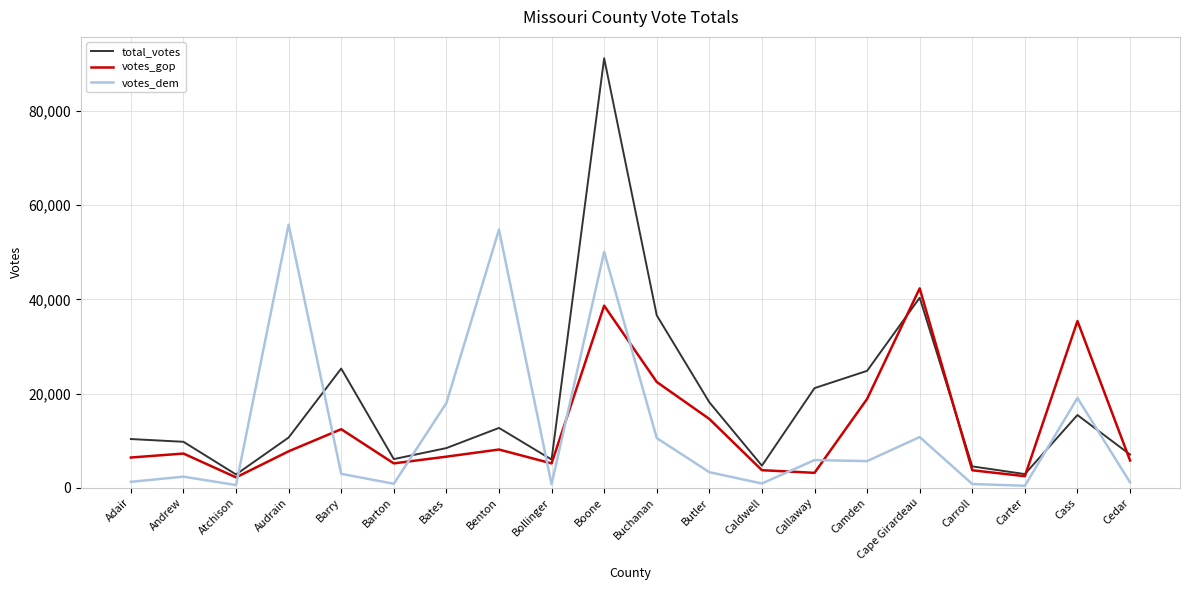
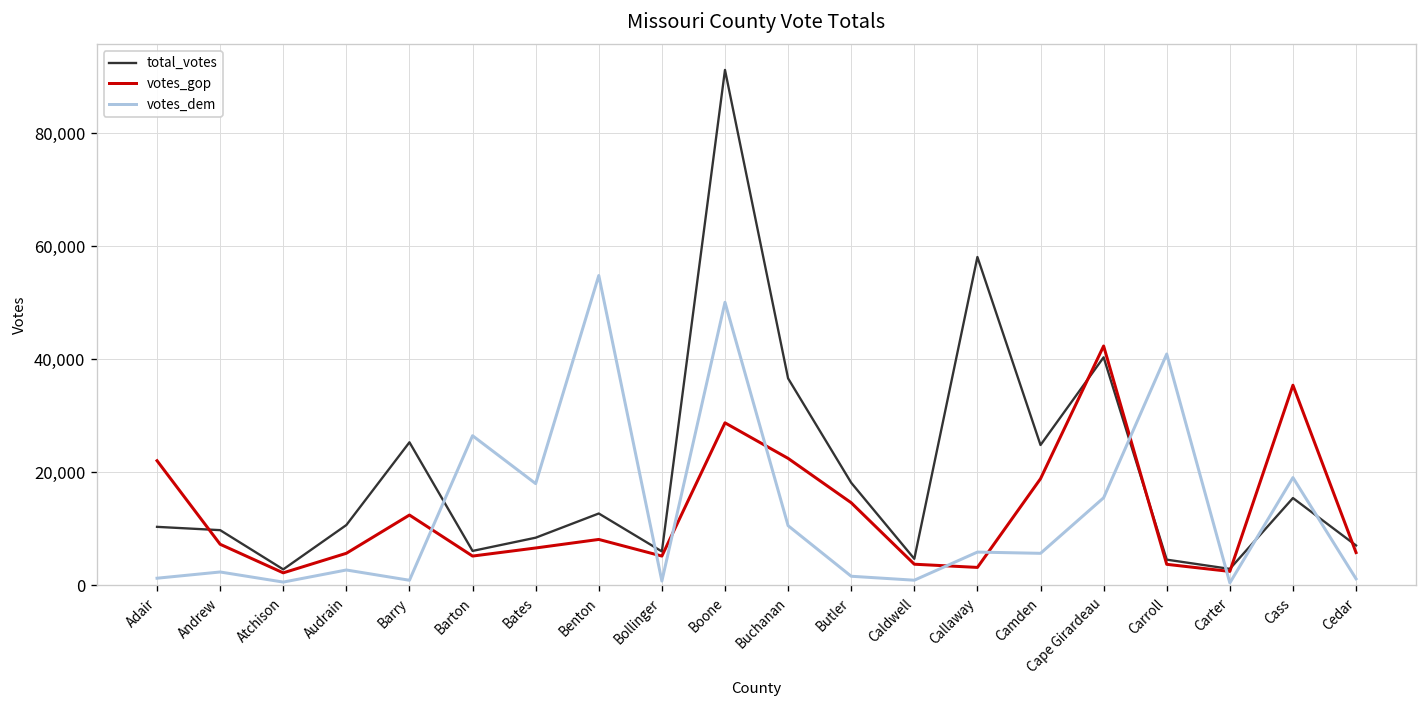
  {
    "total_votes": {
      "Adair": "10,000",
      "Andrew": "10,000",
      "Atchison": "3,000",
      "Audrain": "11,000",
      "Barry": "25,000",
      "Barton": "6,000",
      "Bates": "8,000",
      "Benton": "13,000",
      "Bollinger": "6,000",
      "Boone": "91,000",
      "Buchanan": "37,000",
      "Butler": "18,000",
      "Caldwell": "5,000",
-     "Callaway": "21,000",
+     "Callaway": "58,000",
      "Camden": "25,000",
      "Cape Girardeau": "40,000",
      "Carroll": "5,000",
      "Cass": "15,000",
      "Cedar": "7,000"
    },
    "votes_gop": {
-     "Adair": "6,000",
+     "Adair": "22,000",
      "Andrew": "7,000",
      "Atchison": "2,000",
-     "Audrain": "8,000",
+     "Audrain": "6,000",
      "Barry": "12,000",
      "Barton": "5,000",
      "Bates": "7,000",
      "Benton": "8,000",
      "Bollinger": "5,000",
-     "Boone": "39,000",
+     "Boone": "29,000",
      "Buchanan": "22,000",
      "Butler": "15,000",
      "Caldwell": "4,000",
      "Callaway": "3,000",
      "Camden": "19,000",
      "Cape Girardeau": "42,000",
      "Carroll": "4,000",
      "Cass": "35,000",
      "Cedar": "6,000"
    },
    "votes_dem": {
      "Adair": "1,000",
      "Andrew": "2,000",
      "Atchison": "1,000",
-     "Audrain": "56,000",
-     "Barry": "3,000",
-     "Barton": "1,000",
+     "Audrain": "3,000",
+     "Barry": "1,000",
+     "Barton": "26,000",
      "Bates": "18,000",
      "Benton": "55,000",
      "Bollinger": "1,000",
      "Boone": "50,000",
      "Buchanan": "11,000",
-     "Butler": "3,000",
+     "Butler": "2,000",
      "Caldwell": "1,000",
      "Callaway": "6,000",
      "Camden": "6,000",
-     "Cape Girardeau": "11,000",
-     "Carroll": "1,000",
+     "Cape Girardeau": "15,000",
+     "Carroll": "41,000",
      "Carter": "0",
      "Cass": "19,000",
      "Cedar": "1,000"
    }
  }
